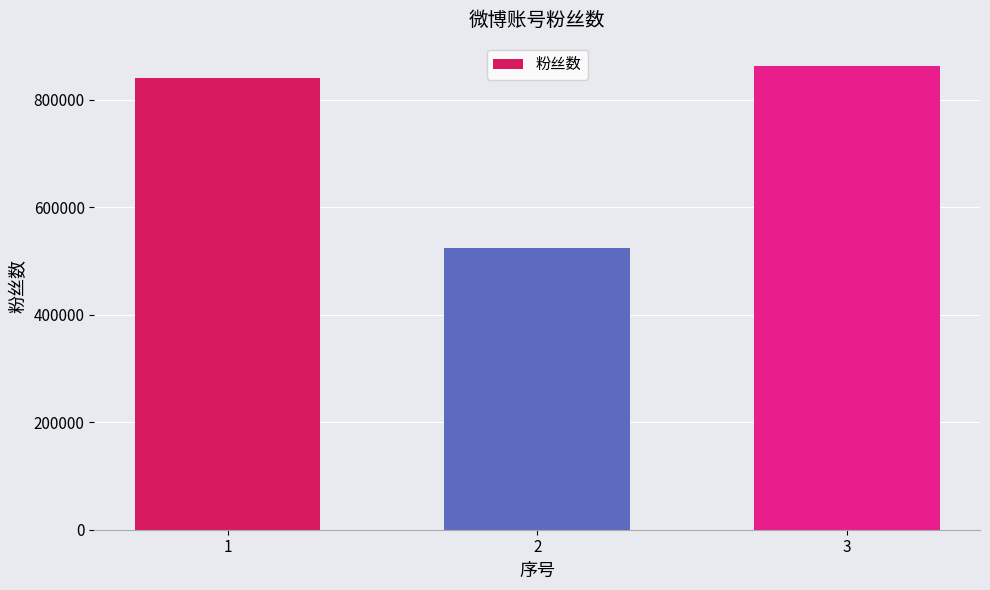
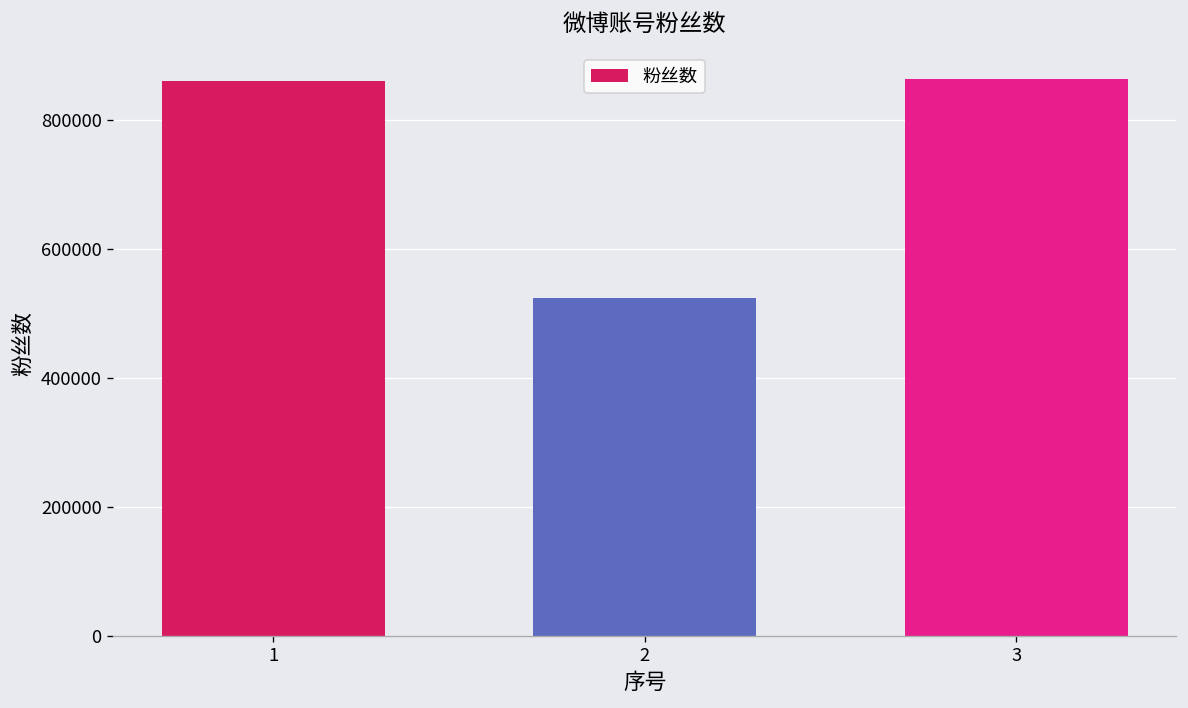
  {
-   "1": 840000,
+   "1": 860000,
    "2": 520000,
    "3": 860000
  }
